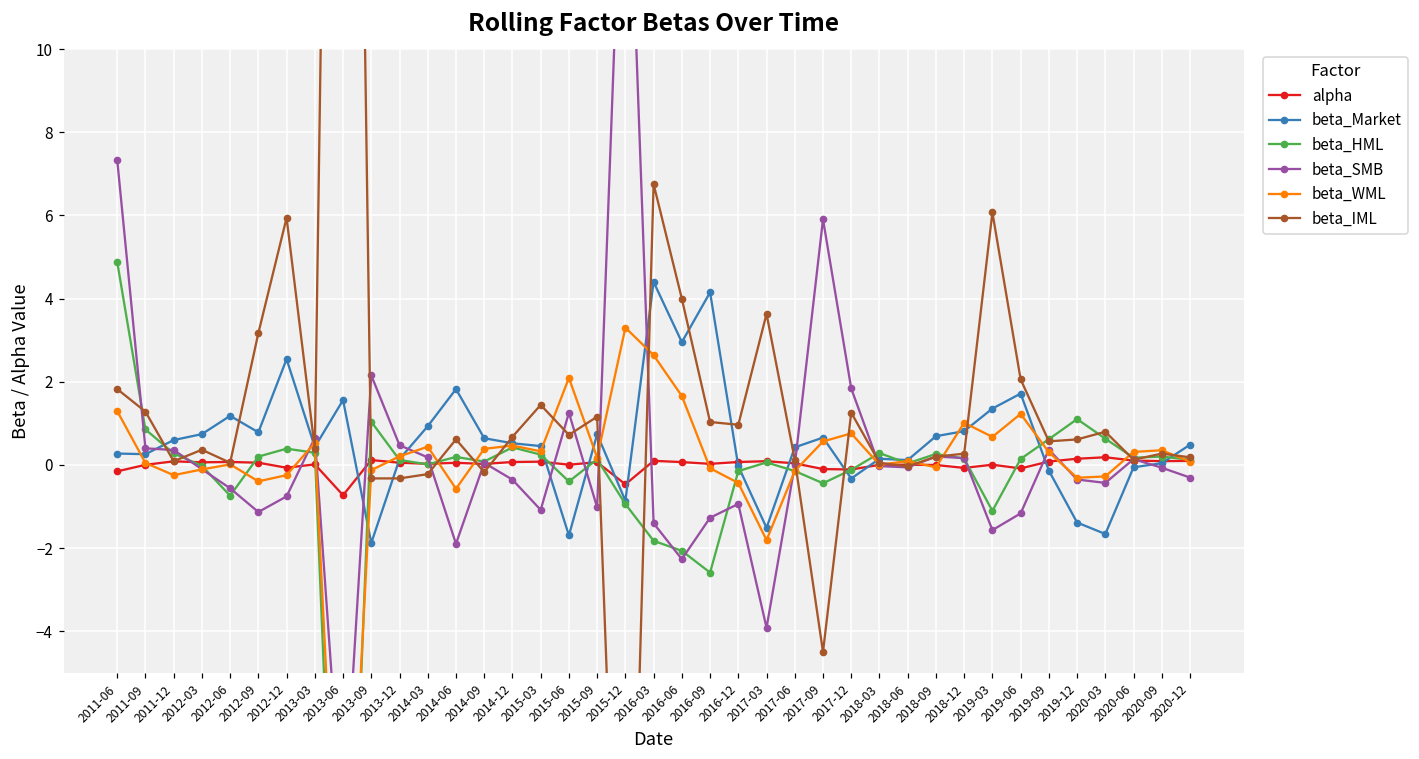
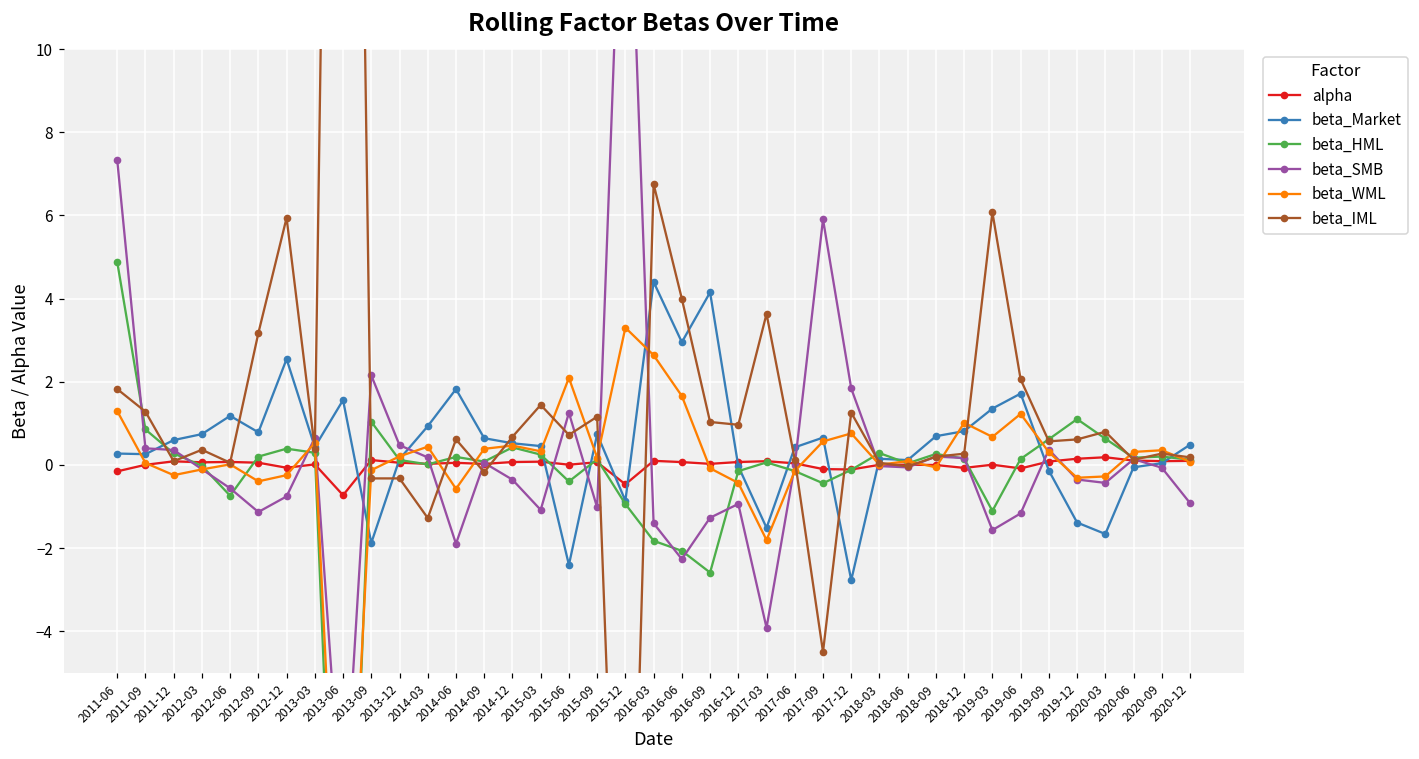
  {
    "alpha": {
      "2011-06": -0.2,
      "2012-03": 0.1,
      "2012-09": 0.1,
      "2012-12": -0.1,
      "2013-03": 0.0,
      "2013-06": -0.7,
      "2013-09": 0.1,
      "2014-06": 0.1,
      "2014-12": 0.1,
      "2015-03": 0.1,
      "2015-06": 0.0,
      "2015-09": 0.1,
      "2015-12": -0.5,
      "2016-03": 0.1,
      "2016-06": 0.1,
      "2016-09": 0.0,
      "2016-12": 0.1,
      "2017-09": -0.1,
      "2018-12": -0.1,
      "2019-03": 0.0,
      "2019-06": -0.1,
      "2019-09": 0.1,
      "2019-12": 0.1,
      "2020-03": 0.2
    },
    "beta_Market": {
      "2011-06": 0.3,
      "2011-09": 0.3,
      "2011-12": 0.6,
      "2012-03": 0.7,
      "2012-06": 1.2,
      "2012-09": 0.8,
      "2012-12": 2.5,
      "2013-06": 1.6,
      "2013-09": -1.9,
      "2014-03": 0.9,
      "2014-06": 1.8,
      "2014-09": 0.6,
      "2015-03": 0.5,
-     "2015-06": -1.7,
+     "2015-06": -2.4,
      "2015-09": 0.7,
      "2015-12": -0.9,
      "2016-03": 4.4,
      "2016-06": 3.0,
      "2016-09": 4.2,
      "2016-12": 0.0,
      "2017-03": -1.5,
      "2017-06": 0.4,
      "2017-09": 0.7,
-     "2017-12": -0.3,
+     "2017-12": -2.8,
      "2018-03": 0.1,
      "2018-09": 0.7,
      "2018-12": 0.8,
      "2019-03": 1.4,
      "2019-06": 1.7,
      "2019-09": -0.1,
      "2019-12": -1.4,
      "2020-03": -1.7,
      "2020-06": -0.1,
      "2020-12": 0.5
    },
    "beta_HML": {
      "2011-06": 4.9,
      "2011-09": 0.9,
      "2011-12": 0.3,
      "2012-03": 0.0,
      "2012-06": -0.7,
      "2012-09": 0.2,
      "2012-12": 0.4,
      "2013-03": 0.3,
      "2013-09": 1.0,
      "2014-06": 0.2,
      "2015-03": 0.2,
      "2015-06": -0.4,
      "2015-12": -0.9,
      "2016-03": -1.8,
      "2016-06": -2.1,
      "2016-09": -2.6,
      "2016-12": -0.1,
      "2017-09": -0.4,
      "2018-03": 0.3,
      "2019-03": -1.1,
      "2019-06": 0.1,
      "2019-12": 1.1,
      "2020-03": 0.6,
      "2020-09": 0.2
    },
    "beta_SMB": {
      "2011-06": 7.3,
      "2011-09": 0.4,
      "2011-12": 0.4,
      "2012-06": -0.6,
      "2012-09": -1.1,
      "2012-12": -0.8,
      "2013-03": 0.7,
      "2013-09": 2.2,
      "2013-12": 0.5,
      "2014-03": 0.2,
      "2014-06": -1.9,
      "2014-12": -0.4,
      "2015-03": -1.1,
      "2015-06": 1.3,
      "2015-09": -1.0,
      "2016-03": -1.4,
      "2016-06": -2.3,
      "2016-09": -1.3,
      "2016-12": -0.9,
      "2017-03": -3.9,
      "2017-09": 5.9,
      "2017-12": 1.8,
      "2019-03": -1.6,
      "2019-06": -1.2,
      "2020-03": -0.4,
      "2020-09": -0.1,
-     "2020-12": -0.3
+     "2020-12": -0.9
    },
    "beta_WML": {
      "2011-06": 1.3,
      "2011-12": -0.2,
      "2012-09": -0.4,
      "2012-12": -0.2,
      "2013-03": 0.5,
      "2013-09": -0.1,
      "2014-03": 0.4,
      "2014-06": -0.6,
      "2014-09": 0.4,
      "2015-03": 0.3,
      "2015-06": 2.1,
      "2015-12": 3.3,
      "2016-03": 2.6,
      "2016-06": 1.7,
      "2016-09": -0.1,
      "2016-12": -0.4,
      "2017-03": -1.8,
      "2017-09": 0.6,
      "2017-12": 0.8,
      "2018-12": 1.0,
      "2019-03": 0.7,
      "2019-06": 1.2,
      "2020-03": -0.3,
      "2020-06": 0.3,
      "2020-09": 0.4
    },
    "beta_IML": {
      "2011-06": 1.8,
      "2011-09": 1.3,
      "2012-03": 0.4,
      "2012-09": 3.2,
      "2012-12": 5.9,
      "2013-09": -0.3,
      "2013-12": -0.3,
-     "2014-03": -0.2,
+     "2014-03": -1.3,
      "2014-06": 0.6,
      "2014-09": -0.2,
      "2014-12": 0.7,
      "2015-03": 1.4,
      "2015-06": 0.7,
      "2015-09": 1.2,
      "2016-03": 6.8,
      "2016-06": 4.0,
      "2016-09": 1.0,
      "2016-12": 1.0,
      "2017-03": 3.6,
      "2017-06": 0.1,
      "2017-09": -4.5,
      "2017-12": 1.3,
      "2018-12": 0.3,
      "2019-03": 6.1,
      "2019-06": 2.1,
      "2019-12": 0.6,
      "2020-03": 0.8,
      "2020-09": 0.3
    }
  }
